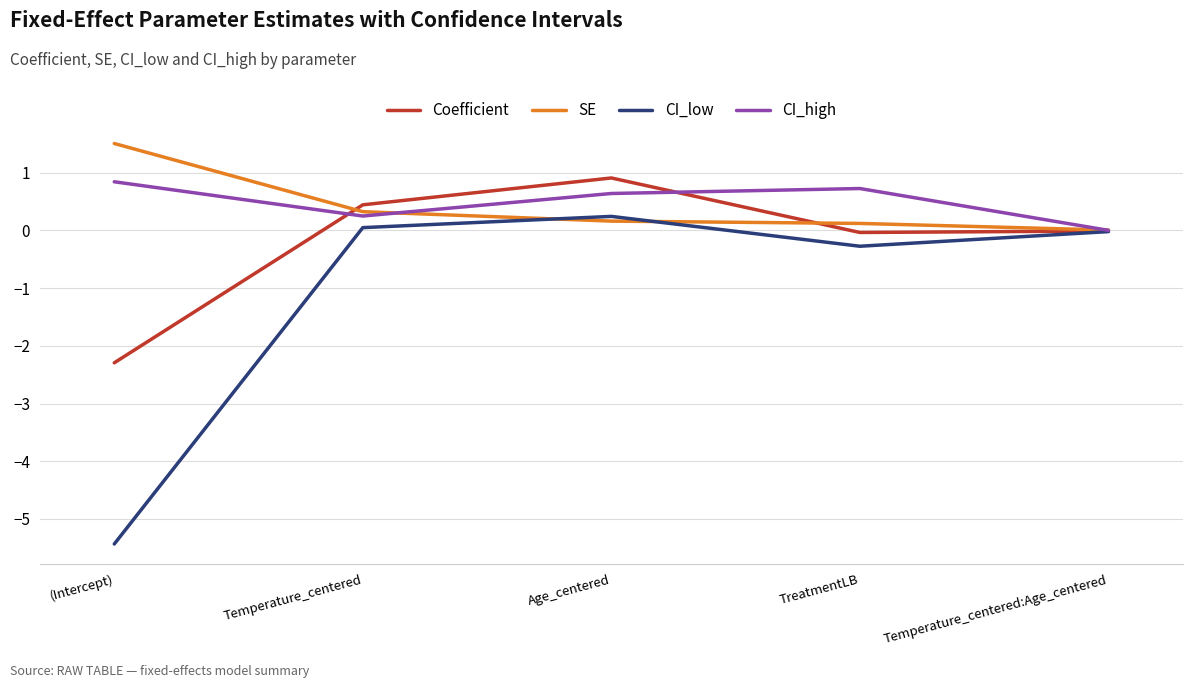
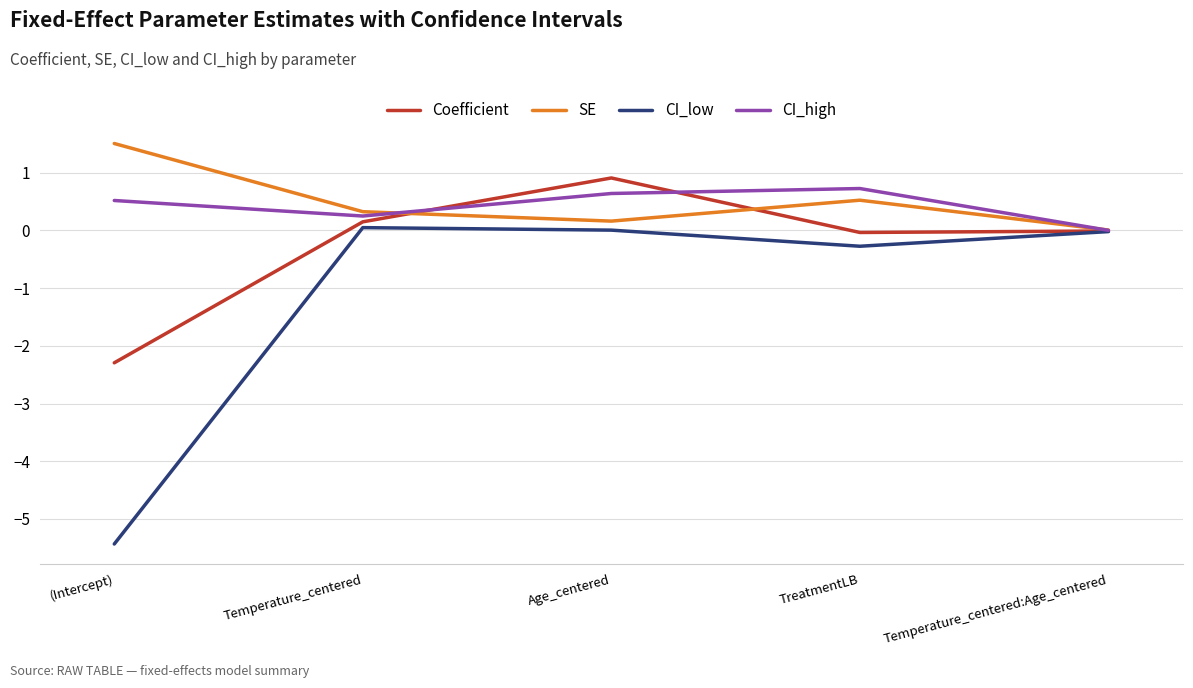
  {
    "Coefficient": {
      "(Intercept)": -2.3,
-     "Temperature_centered": 0.4,
+     "Temperature_centered": 0.1,
      "Age_centered": 0.9,
      "TreatmentLB": 0.0
    },
    "SE": {
      "(Intercept)": 1.5,
      "Temperature_centered": 0.3,
      "Age_centered": 0.2,
-     "TreatmentLB": 0.1
+     "TreatmentLB": 0.5
    },
    "CI_low": {
      "(Intercept)": -5.4,
      "Temperature_centered": 0.0,
-     "Age_centered": 0.2,
+     "Age_centered": 0.0,
      "TreatmentLB": -0.3
    },
    "CI_high": {
-     "(Intercept)": 0.8,
+     "(Intercept)": 0.5,
      "Temperature_centered": 0.2,
      "Age_centered": 0.6,
      "TreatmentLB": 0.7
    }
  }
